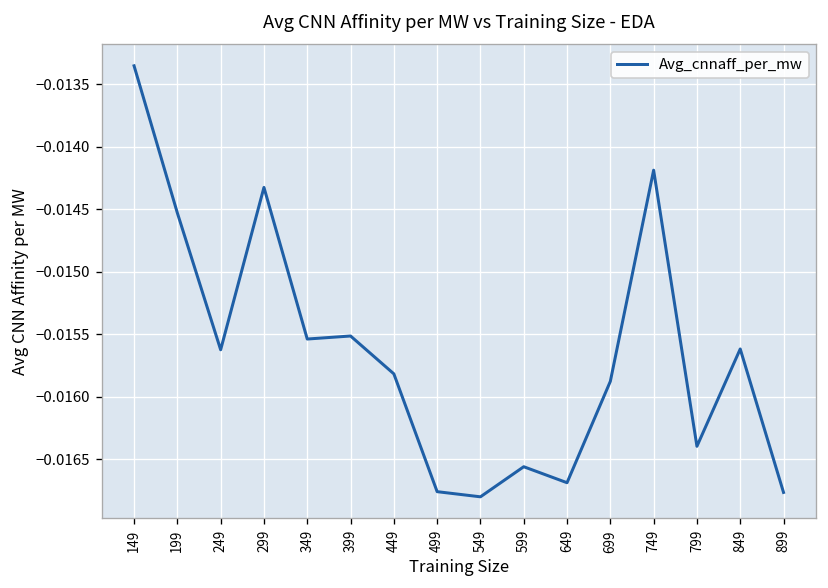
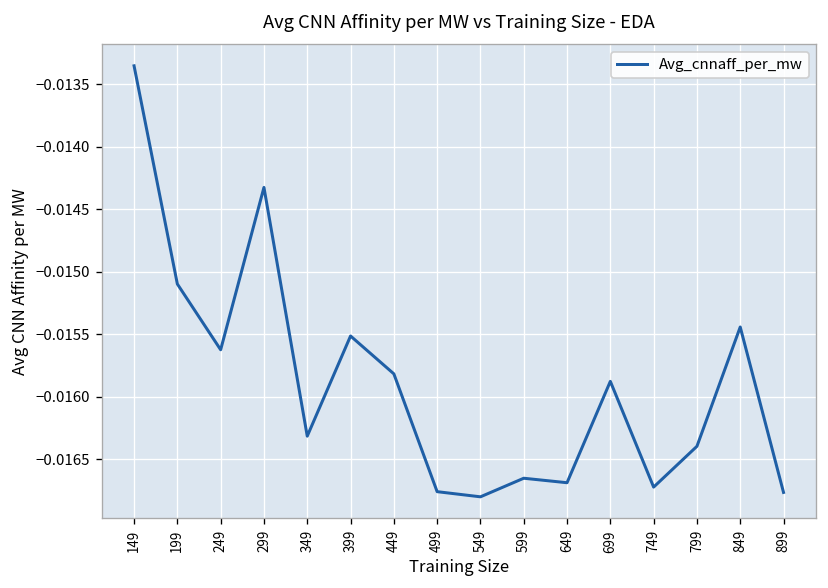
  {
    "149": -0.01335,
-   "199": -0.01453,
+   "199": -0.01510,
    "249": -0.01562,
    "299": -0.01432,
-   "349": -0.01554,
+   "349": -0.01632,
    "399": -0.01551,
    "449": -0.01582,
    "499": -0.01676,
    "549": -0.01680,
-   "599": -0.01656,
+   "599": -0.01665,
    "649": -0.01669,
    "699": -0.01588,
-   "749": -0.01419,
+   "749": -0.01672,
    "799": -0.01640,
-   "849": -0.01562,
+   "849": -0.01544,
    "899": -0.01677
  }
